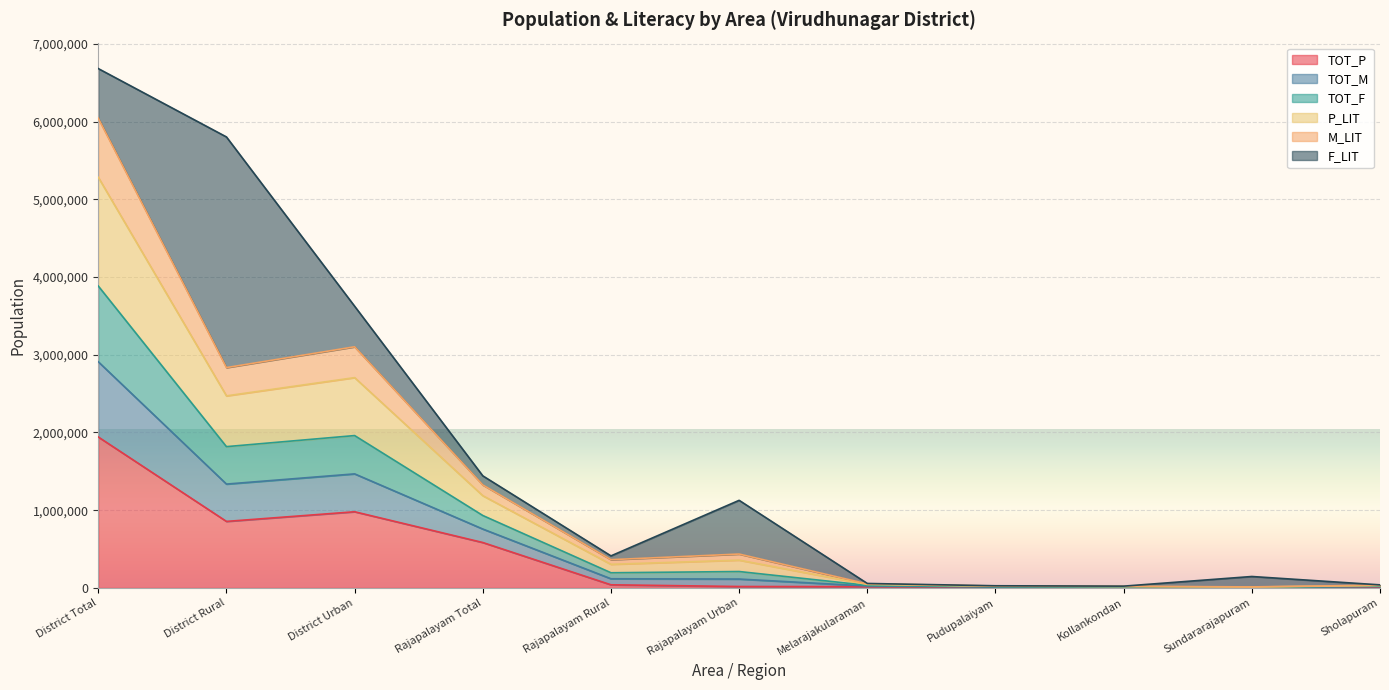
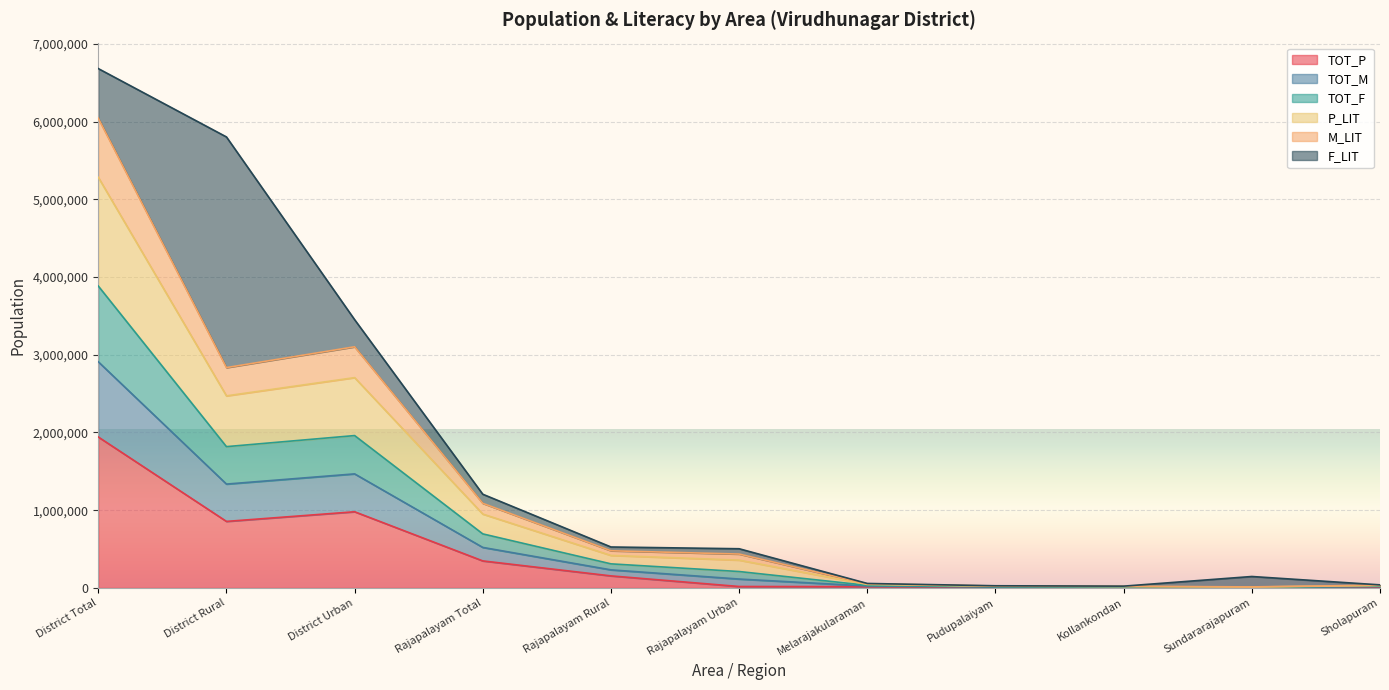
  {
    "TOT_P": {
      "District Total": "1,900,000",
      "District Rural": "900,000",
      "District Urban": "1,000,000",
-     "Rajapalayam Total": "600,000",
-     "Rajapalayam Rural": "0",
+     "Rajapalayam Total": "300,000",
+     "Rajapalayam Rural": "200,000",
      "Rajapalayam Urban": "0"
    },
    "F_LIT": {
      "District Total": "600,000",
      "District Rural": "3,000,000",
-     "District Urban": "500,000",
+     "District Urban": "300,000",
      "Rajapalayam Total": "100,000",
      "Rajapalayam Rural": "0",
-     "Rajapalayam Urban": "700,000",
+     "Rajapalayam Urban": "100,000",
      "Sundararajapuram": "100,000"
    }
  }
